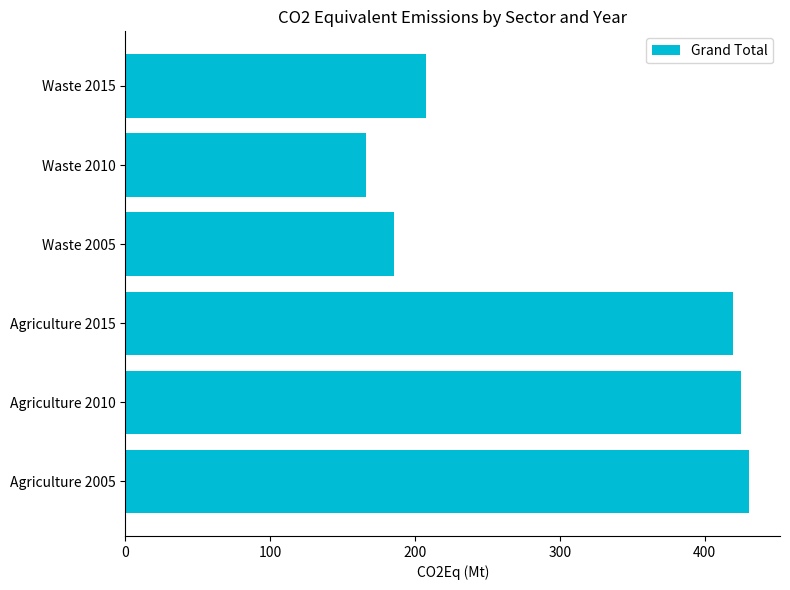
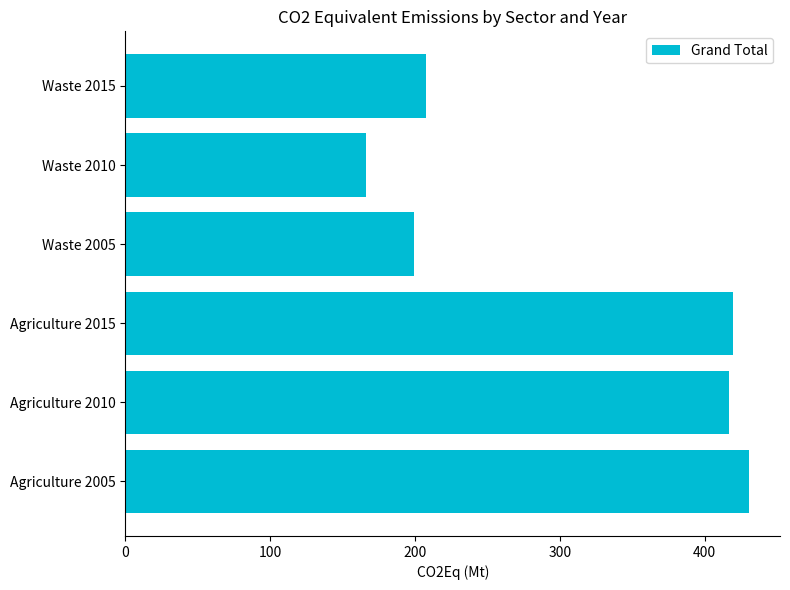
  {
    "Waste 2015": 208,
    "Waste 2010": 166,
-   "Waste 2005": 186,
+   "Waste 2005": 199,
    "Agriculture 2015": 419,
-   "Agriculture 2010": 425,
+   "Agriculture 2010": 416,
    "Agriculture 2005": 430
  }
